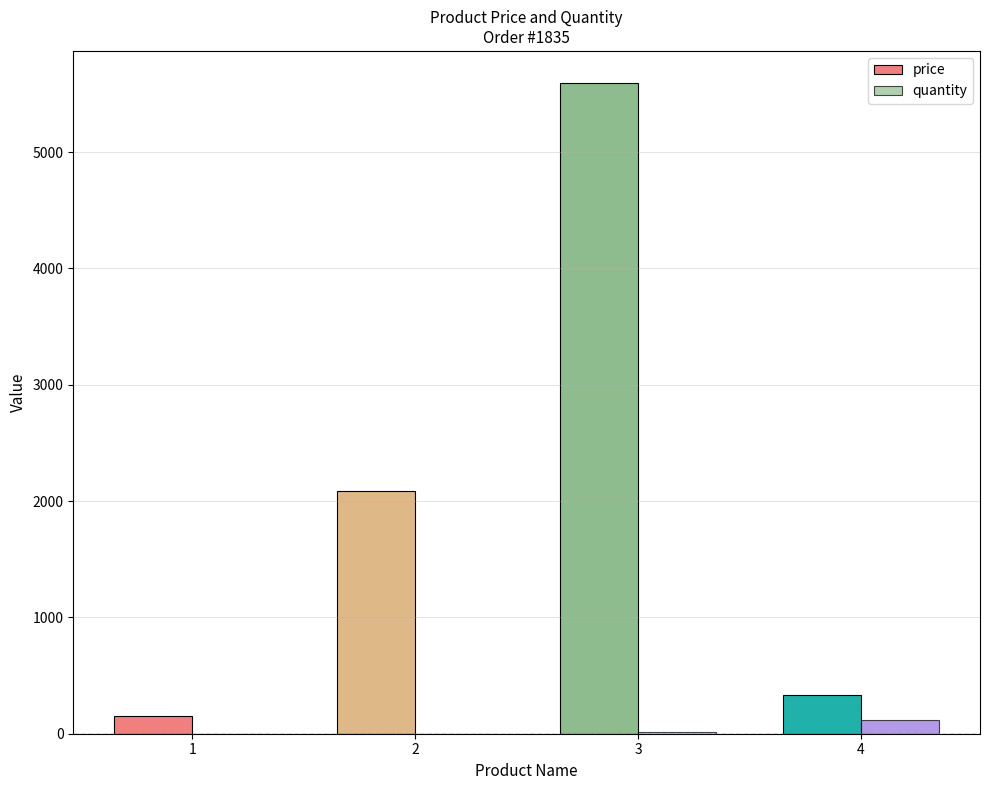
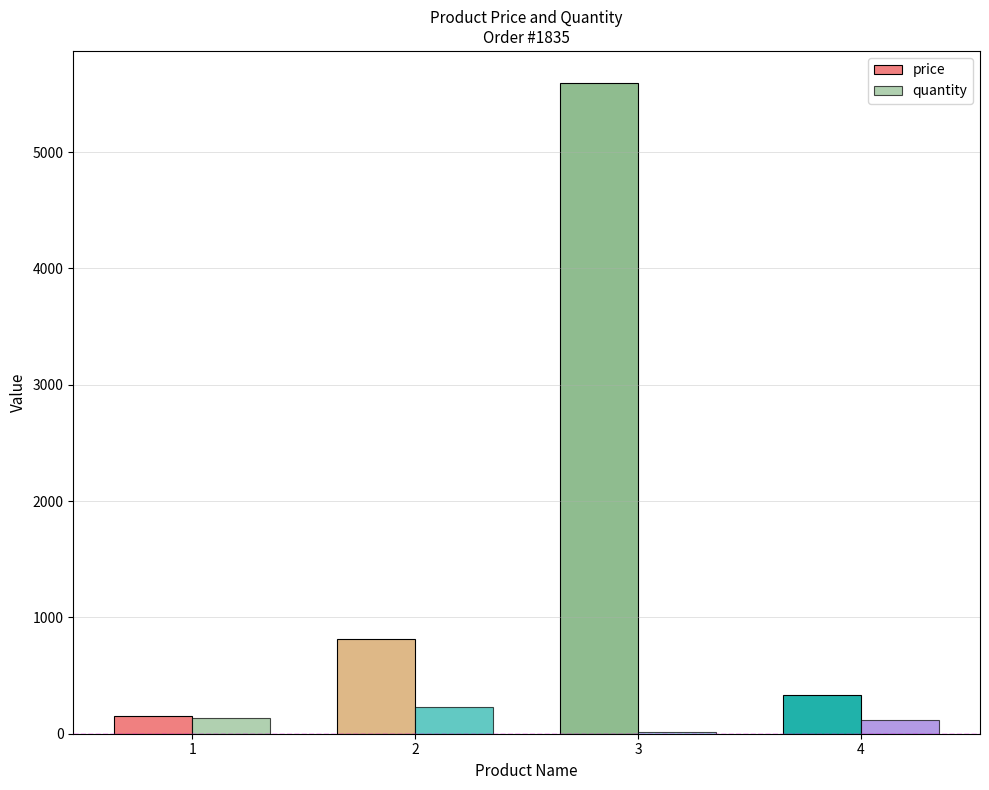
  {
    "price": {
      "1": 150,
-     "2": 2090,
+     "2": 810,
      "3": 5590,
      "4": 330
    },
    "quantity": {
-     "1": 0,
-     "2": 0,
+     "1": 140,
+     "2": 230,
      "4": 120
    }
  }
